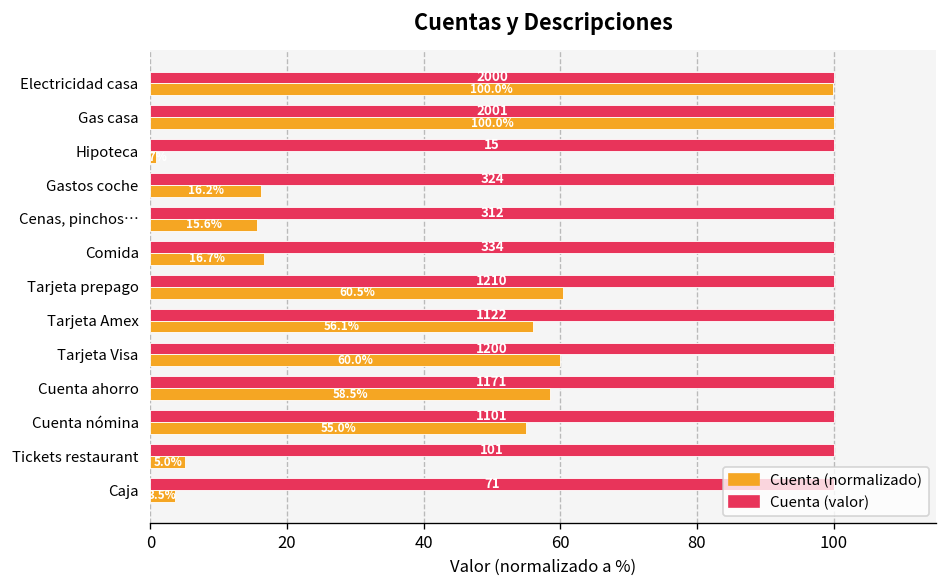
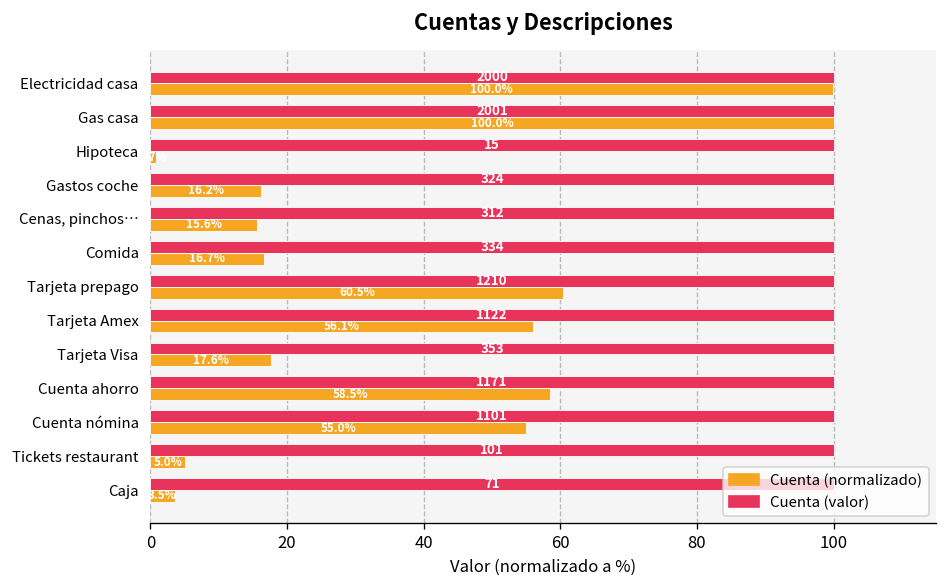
  {
    "Cuenta (normalizado)": {
      "Electricidad casa": "100.0%",
      "Gas casa": "100.0%",
      "Gastos coche": "16.2%",
      "Cenas, pinchos…": "15.6%",
      "Comida": "16.7%",
      "Tarjeta prepago": "60.5%",
      "Tarjeta Amex": "56.1%",
-     "Tarjeta Visa": "60.0%",
+     "Tarjeta Visa": "17.6%",
      "Cuenta ahorro": "58.5%",
      "Cuenta nómina": "55.0%",
      "Tickets restaurant": "5.0%",
      "Caja": "3.5%"
    }
  }
